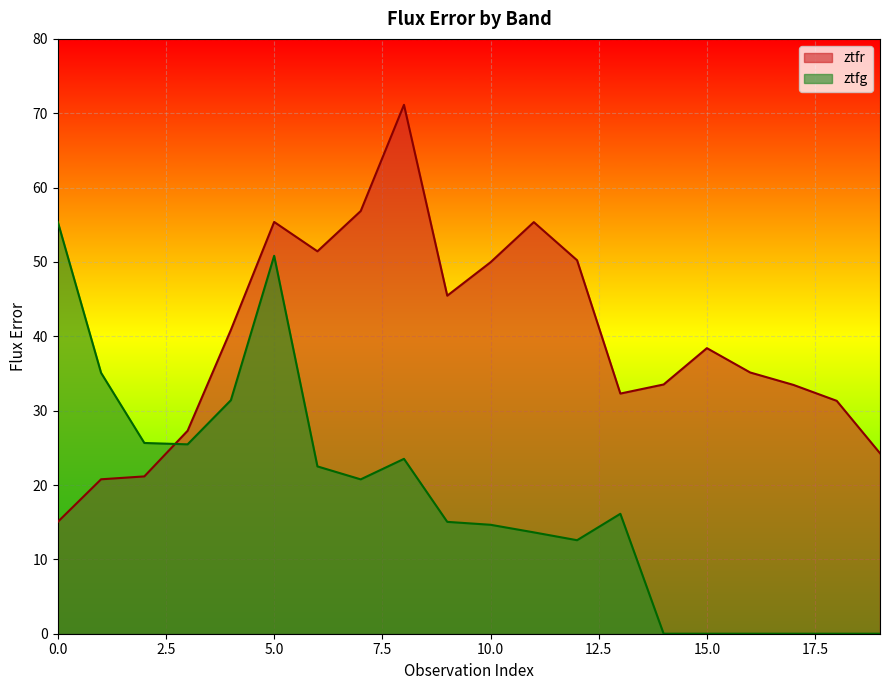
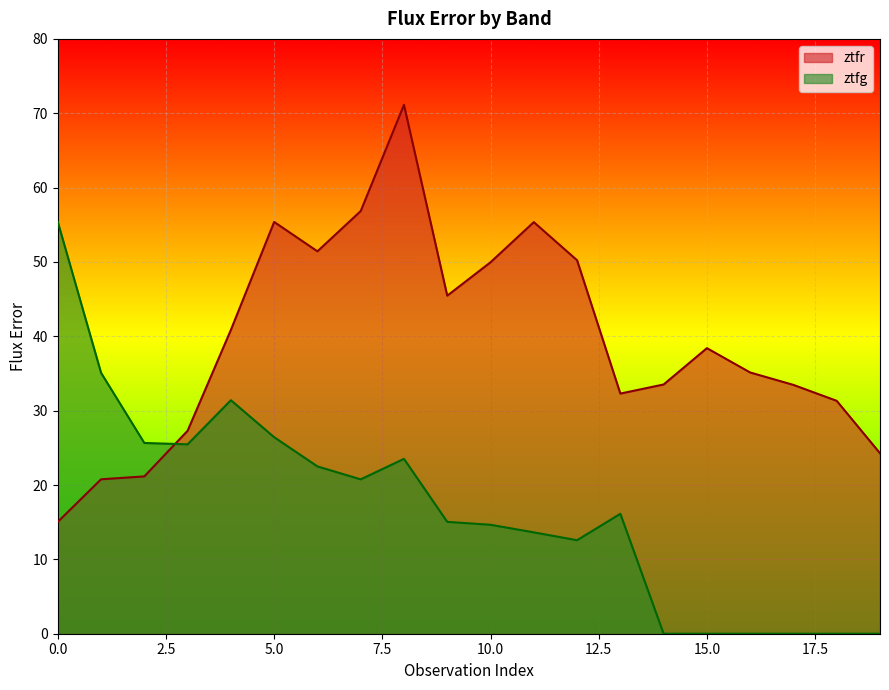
  {
    "ztfr": {
      "0.0": 15,
      "5.0": 55,
      "10.0": 50,
      "15.0": 38
    },
    "ztfg": {
      "0.0": 55,
-     "5.0": 51,
+     "5.0": 26,
      "10.0": 15,
      "15.0": 0
    }
  }
